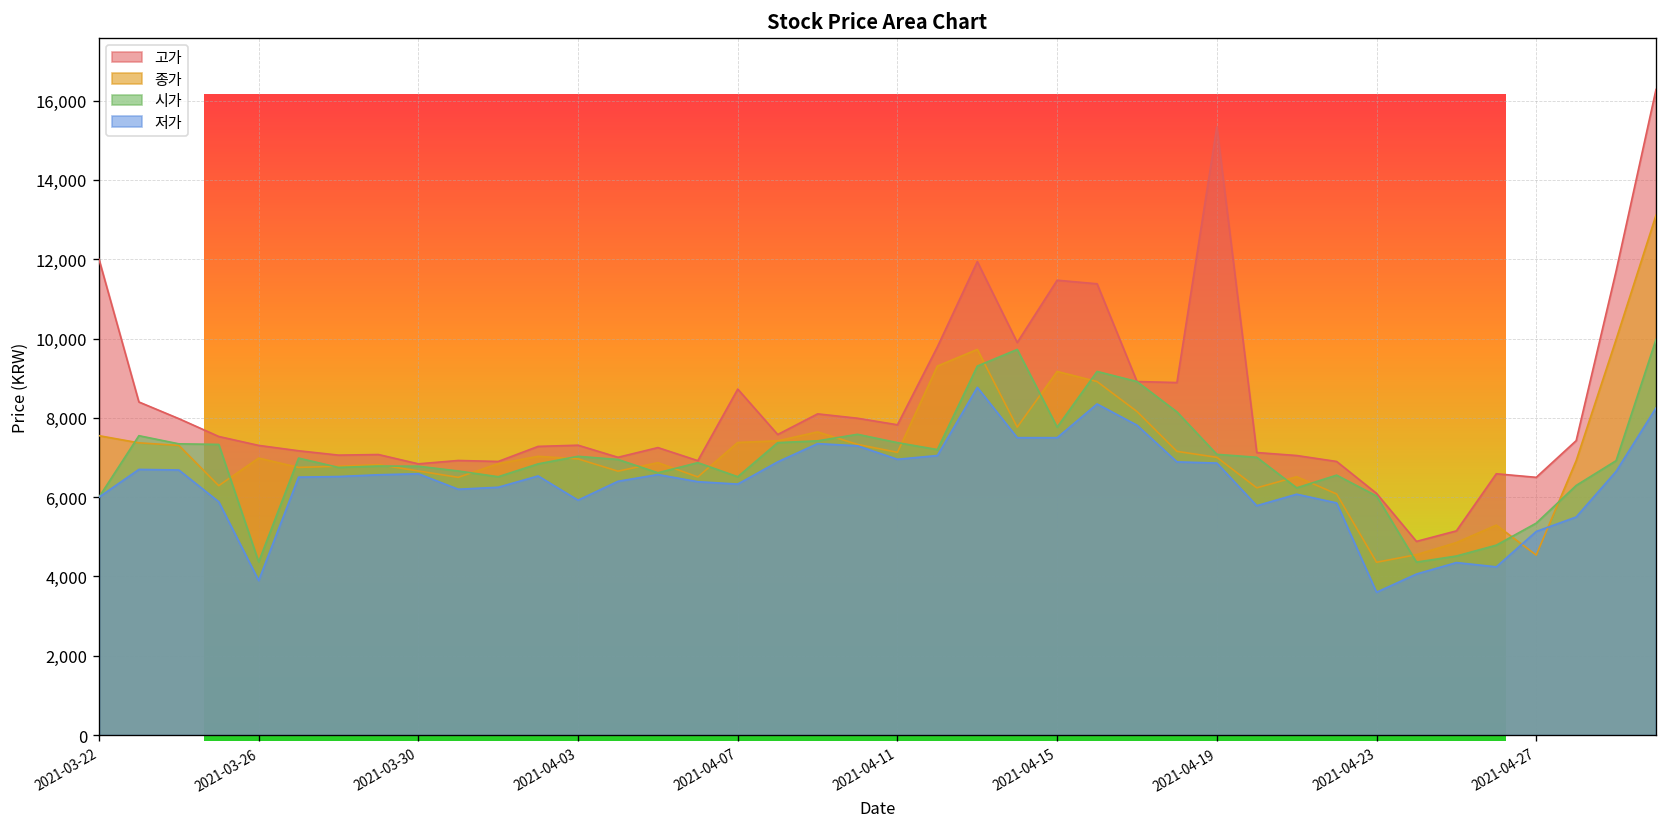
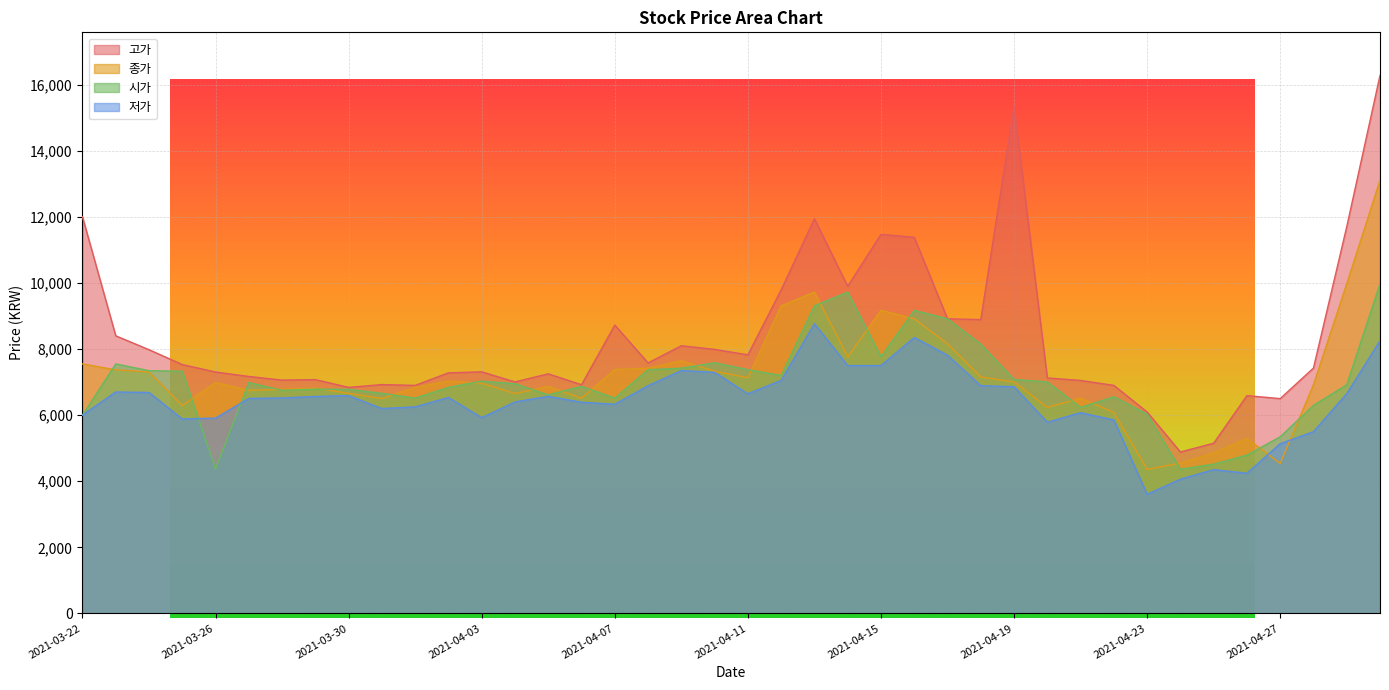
  {
    "Stock Price Area Chart": {
      "고가": {
        "2021-03-22": "12,000",
        "2021-03-26": "7,300",
        "2021-04-03": "7,300",
        "2021-04-07": "8,700",
        "2021-04-11": "7,800",
        "2021-04-15": "11,500",
        "2021-04-19": "15,300",
        "2021-04-27": "6,500"
      },
      "종가": {
        "2021-03-22": "7,600",
        "2021-03-26": "7,000",
        "2021-04-07": "7,400",
        "2021-04-11": "7,100",
        "2021-04-15": "9,200",
        "2021-04-23": "4,400",
        "2021-04-27": "4,500"
      },
      "시가": {
        "2021-03-26": "4,400",
        "2021-04-07": "6,500",
        "2021-04-11": "7,400",
        "2021-04-15": "7,800",
        "2021-04-27": "5,300"
      },
      "저가": {
-       "2021-03-26": "3,900",
+       "2021-03-26": "5,900",
        "2021-04-03": "5,900",
        "2021-04-07": "6,300",
-       "2021-04-11": "7,000",
+       "2021-04-11": "6,600",
        "2021-04-15": "7,500",
        "2021-04-19": "6,900",
        "2021-04-23": "3,600",
        "2021-04-27": "5,100"
      }
    }
  }
